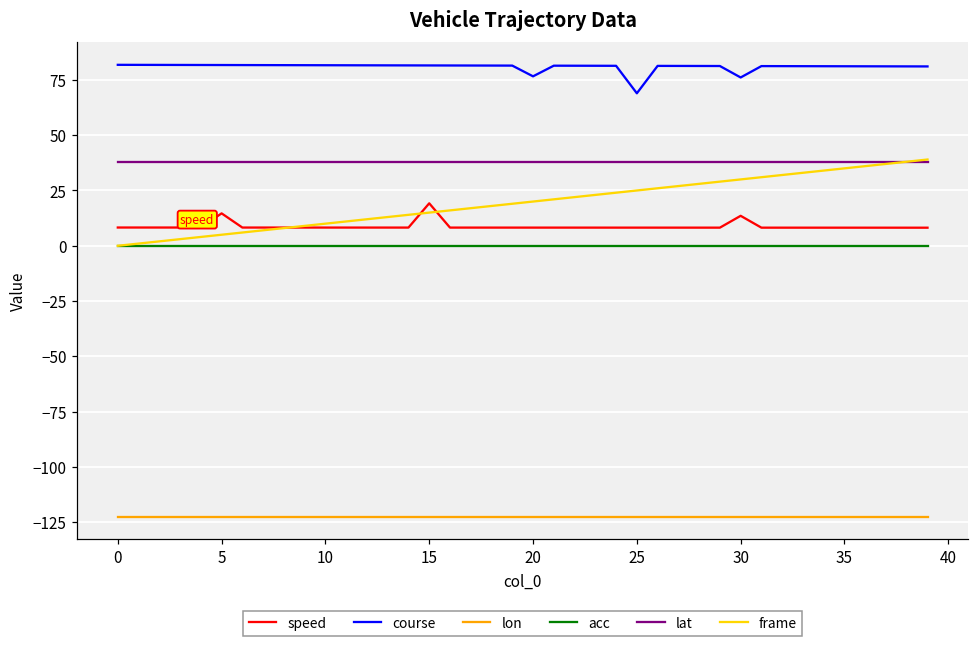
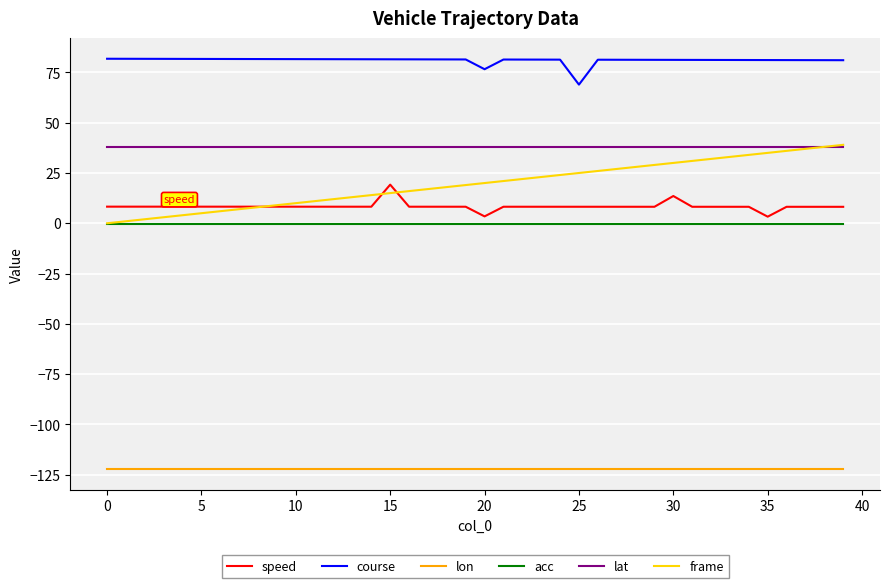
  {
    "speed": {
      "0": 8,
-     "5": 15,
+     "5": 8,
      "10": 8,
      "15": 19,
-     "20": 8,
+     "20": 3,
      "25": 8,
      "30": 14,
-     "35": 8
+     "35": 3
    },
    "course": {
      "0": 82,
      "5": 82,
      "10": 82,
      "15": 82,
      "20": 77,
      "25": 69,
-     "30": 76,
+     "30": 81,
      "35": 81
    },
    "acc": {
      "5": 0,
      "10": 0,
      "15": 0,
      "20": 0,
      "25": 0,
      "30": 0,
      "35": 0
    },
    "lat": {
      "0": 38,
      "5": 38,
      "10": 38,
      "15": 38,
      "20": 38,
      "25": 38,
      "30": 38,
      "35": 38
    }
  }
